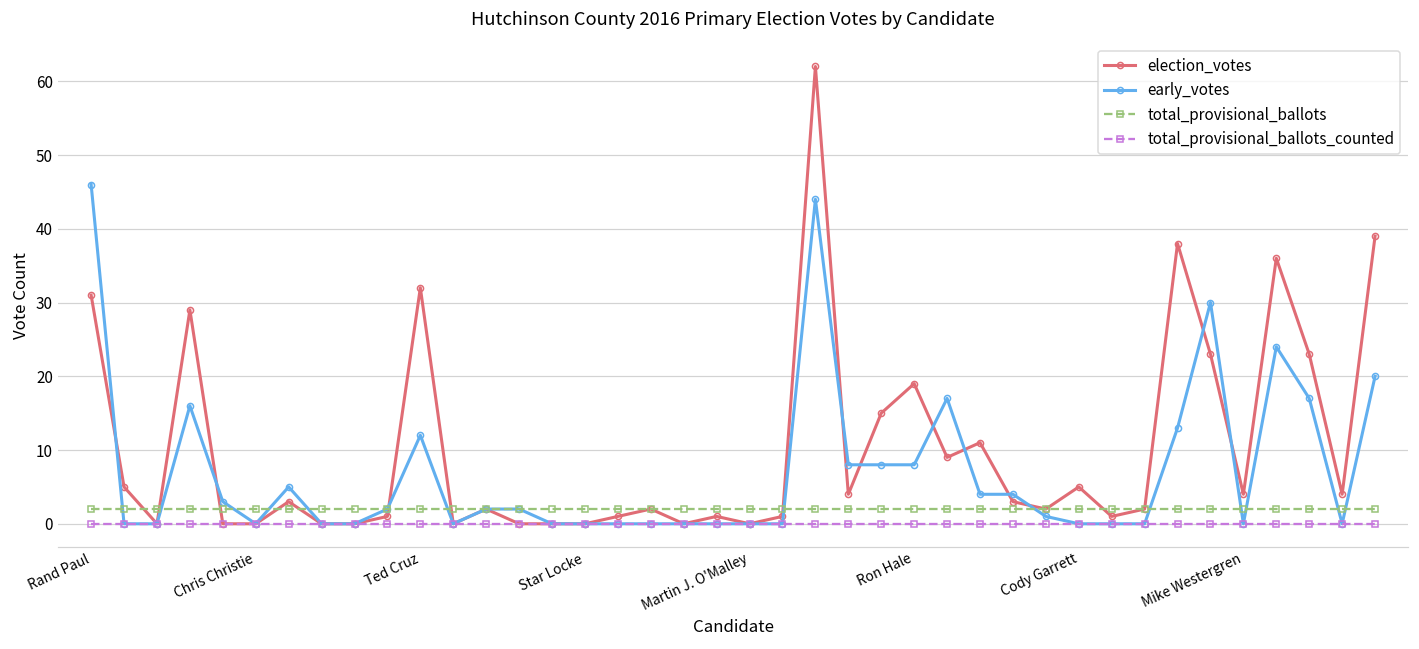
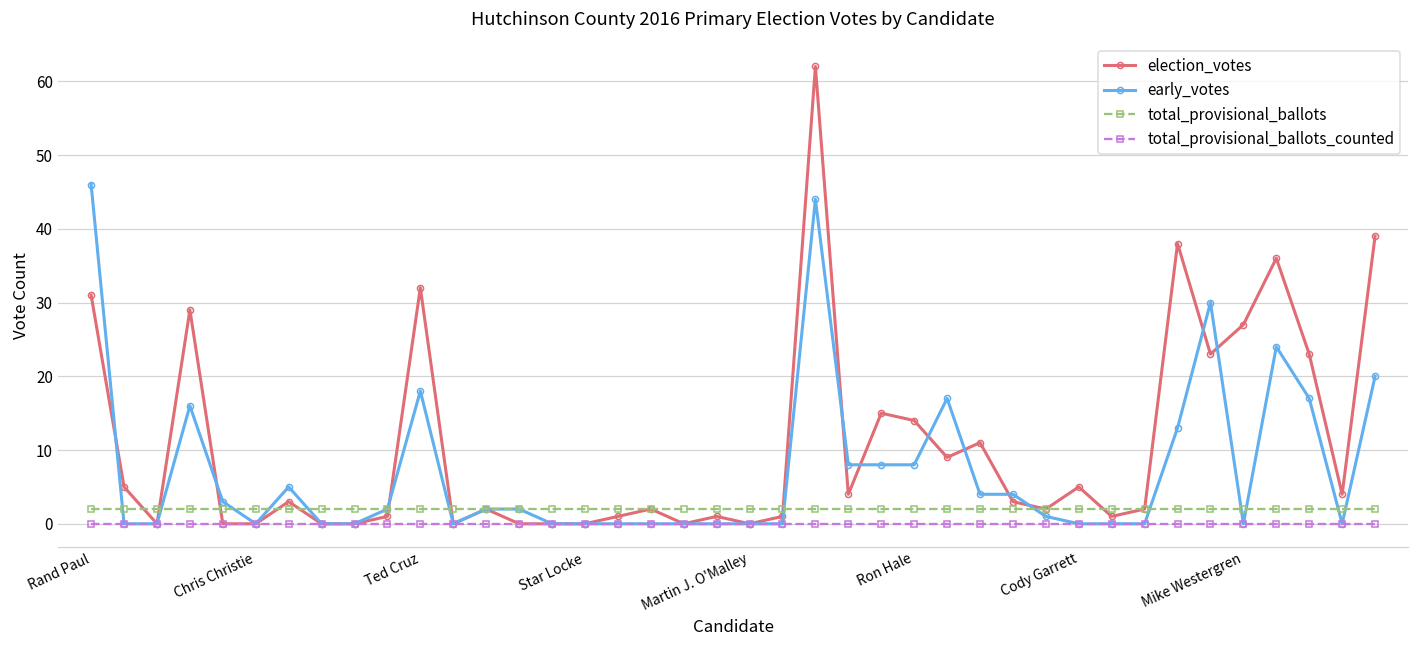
  {
    "election_votes": {
      "Rand Paul": 31,
      "Ted Cruz": 32,
-     "Ron Hale": 19,
+     "Ron Hale": 14,
      "Cody Garrett": 5,
-     "Mike Westergren": 4
+     "Mike Westergren": 27
    },
    "early_votes": {
      "Rand Paul": 46,
-     "Ted Cruz": 12,
+     "Ted Cruz": 18,
      "Ron Hale": 8
    },
    "total_provisional_ballots": {
      "Rand Paul": 2,
      "Chris Christie": 2,
      "Ted Cruz": 2,
      "Star Locke": 2,
      "Martin J. O'Malley": 2,
      "Ron Hale": 2,
      "Cody Garrett": 2,
      "Mike Westergren": 2
    },
    "total_provisional_ballots_counted": {
      "Rand Paul": 0,
      "Ted Cruz": 0,
      "Ron Hale": 0
    }
  }
